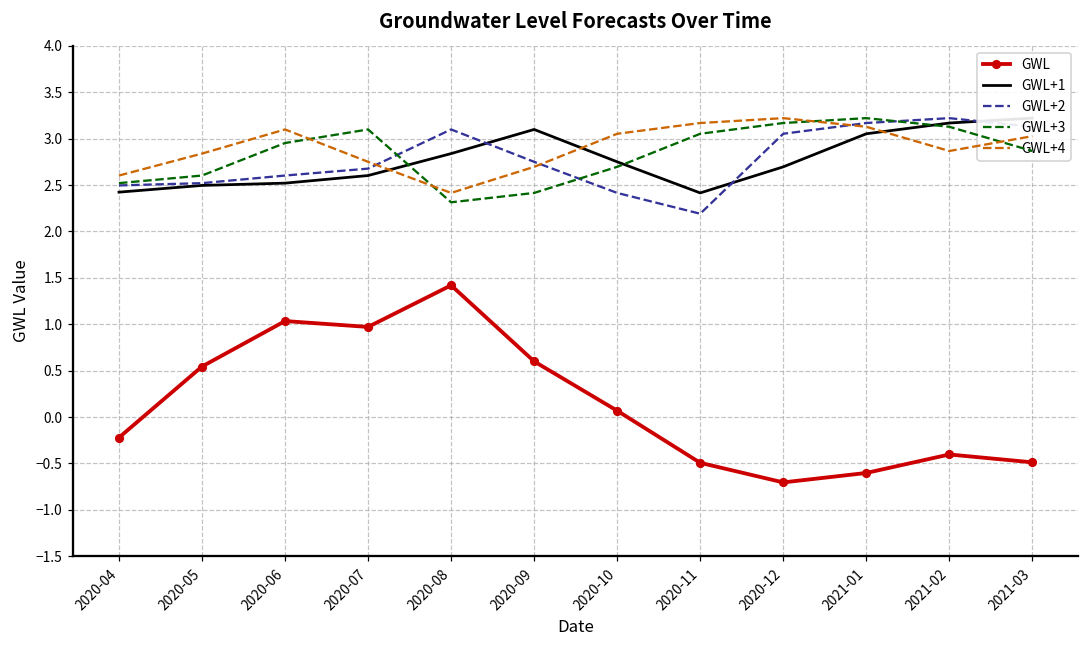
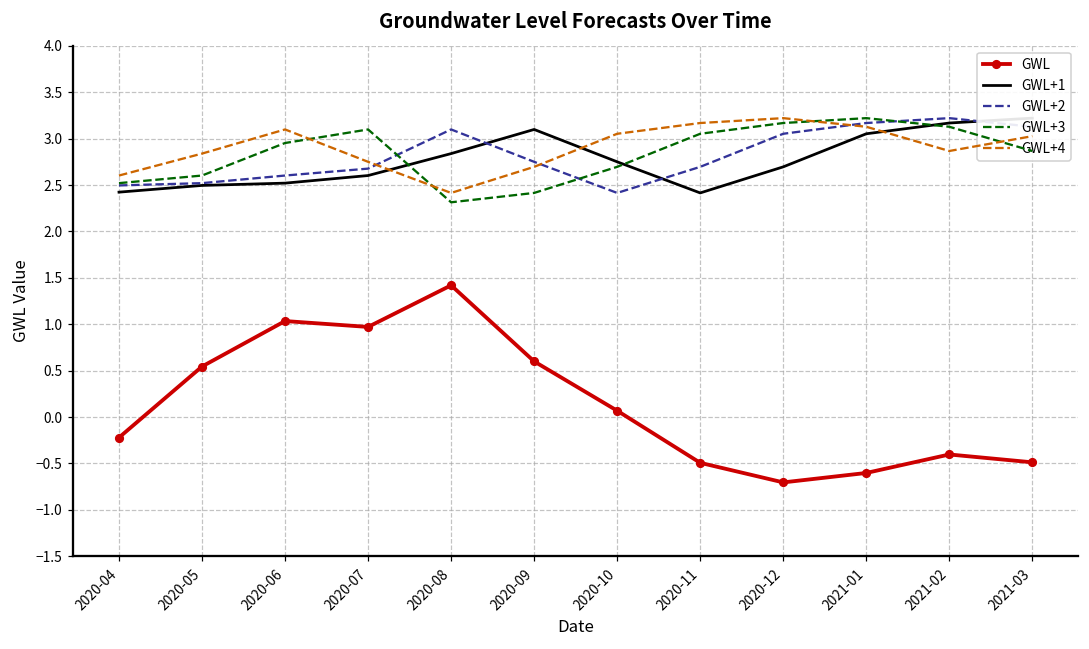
  {
    "GWL": {
      "2020-04": -0.2,
      "2020-05": 0.5,
      "2020-06": 1.0,
      "2020-07": 1.0,
      "2020-08": 1.4,
      "2020-09": 0.6,
      "2020-10": 0.1,
      "2020-11": -0.5,
      "2020-12": -0.7,
      "2021-01": -0.6,
      "2021-02": -0.4,
      "2021-03": -0.5
    },
    "GWL+1": {
      "2020-04": 2.4,
      "2020-06": 2.5,
      "2020-07": 2.6,
      "2020-08": 2.8,
      "2020-09": 3.1,
      "2020-10": 2.8,
      "2020-11": 2.4,
      "2020-12": 2.7,
      "2021-01": 3.1,
      "2021-02": 3.2
    },
    "GWL+2": {
      "2020-06": 2.6,
      "2020-07": 2.7,
      "2020-08": 3.1,
      "2020-09": 2.8,
      "2020-10": 2.4,
-     "2020-11": 2.2,
+     "2020-11": 2.7,
      "2020-12": 3.1,
      "2021-01": 3.2,
      "2021-02": 3.2
    },
    "GWL+3": {
      "2020-05": 2.6,
      "2020-06": 3.0,
      "2020-07": 3.1,
      "2020-08": 2.3,
      "2020-09": 2.4,
      "2020-10": 2.7,
      "2020-11": 3.1,
      "2020-12": 3.2,
      "2021-01": 3.2,
      "2021-02": 3.1
    },
    "GWL+4": {
      "2020-04": 2.6,
      "2020-05": 2.8,
      "2020-06": 3.1,
      "2020-07": 2.8,
      "2020-08": 2.4,
      "2020-09": 2.7,
      "2020-10": 3.1,
      "2020-11": 3.2,
      "2020-12": 3.2,
      "2021-01": 3.1,
      "2021-02": 2.9
    }
  }
